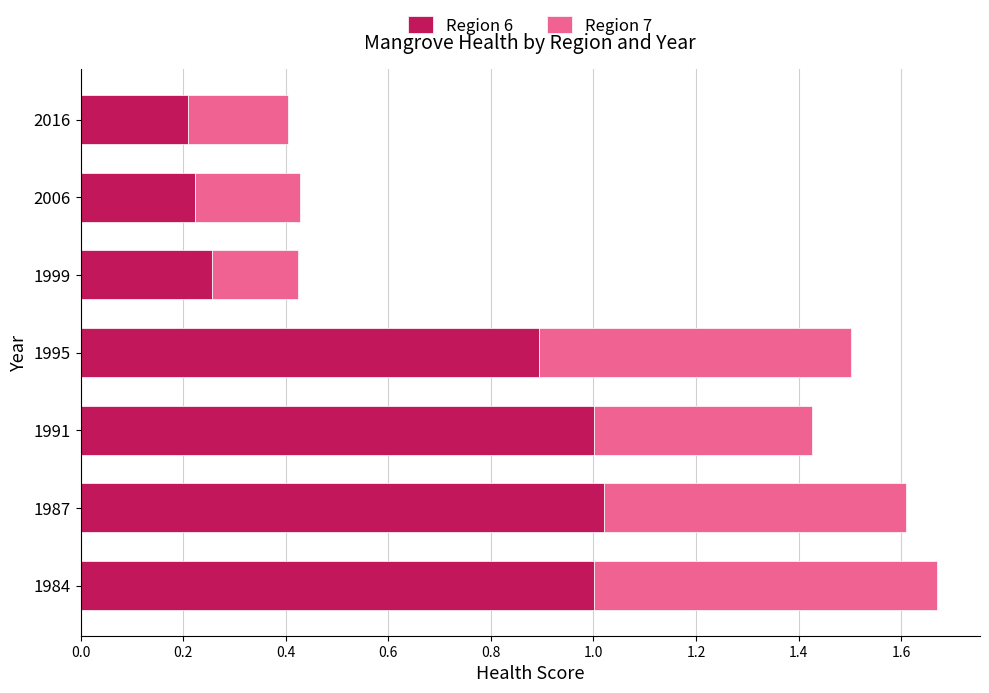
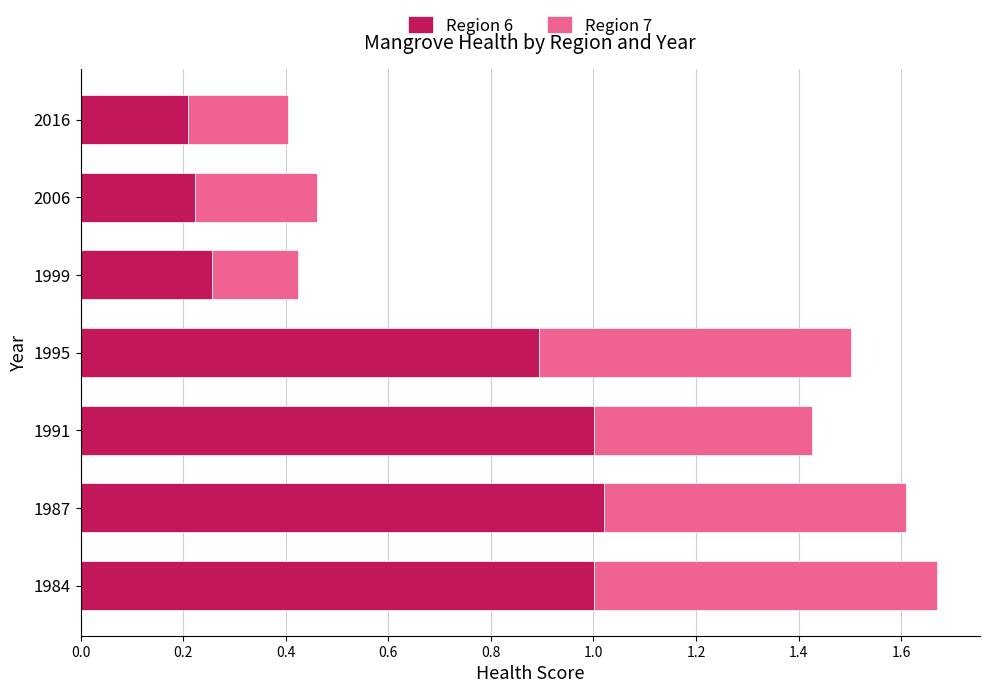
  {
    "Region 6": {
      "2016": 0.21,
      "2006": 0.22,
      "1999": 0.26,
      "1995": 0.89,
      "1991": 1.00,
      "1987": 1.02,
      "1984": 1.00
    },
    "Region 7": {
      "2016": 0.20,
-     "2006": 0.20,
+     "2006": 0.24,
      "1999": 0.17,
      "1995": 0.61,
      "1991": 0.42,
      "1987": 0.59,
      "1984": 0.67
    }
  }
